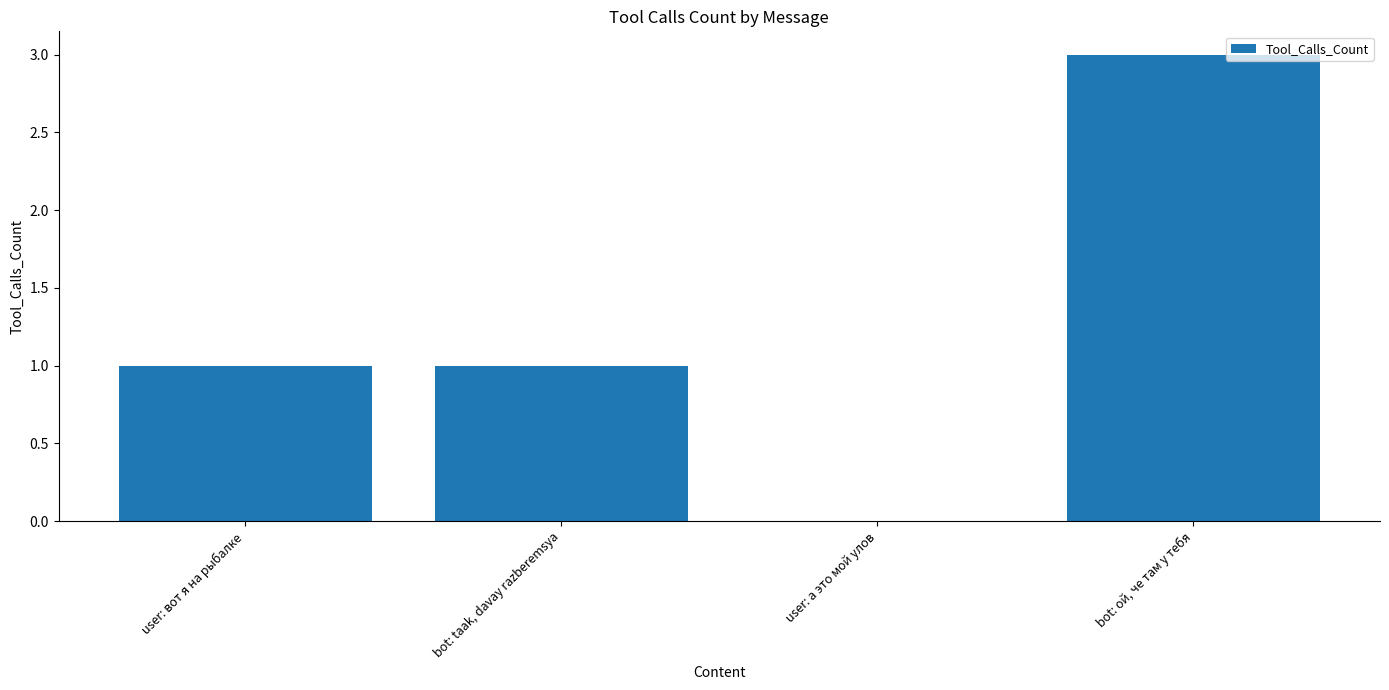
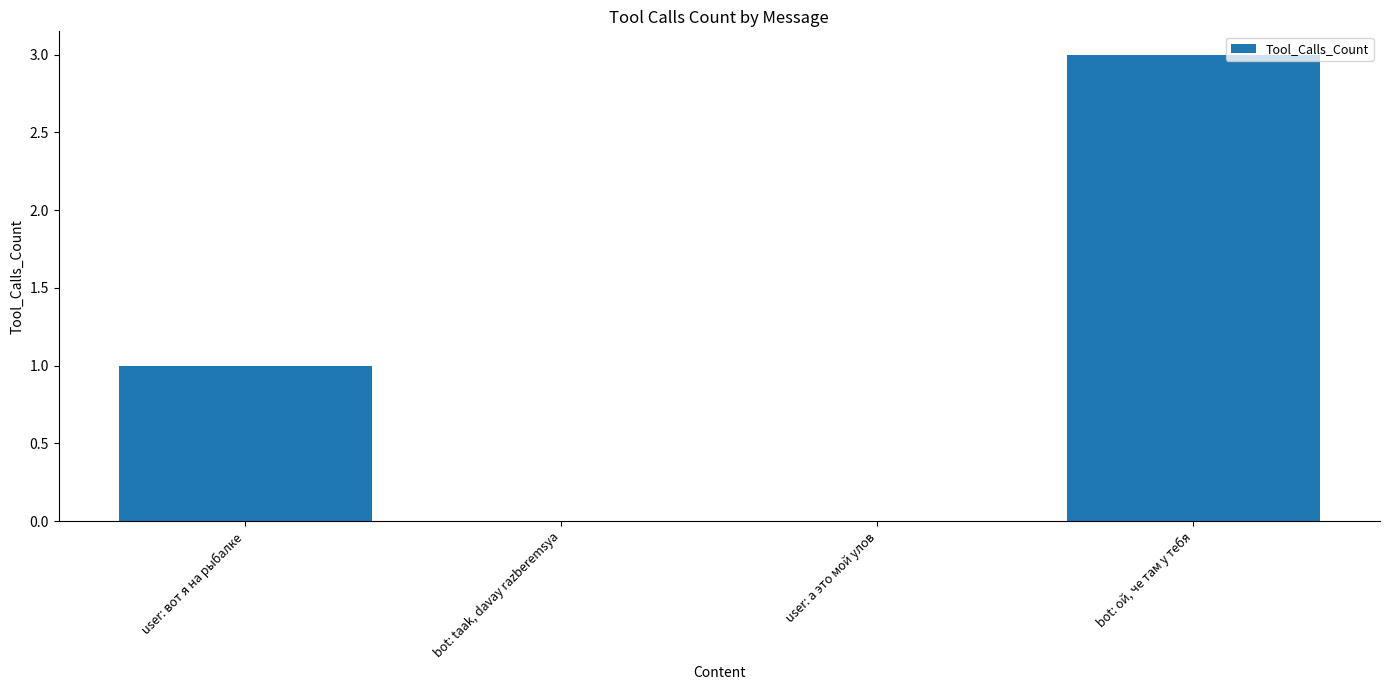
  {
    "user: вот я на рыбалке": 1,
-   "bot: taak, davay razberemsya": 1,
+   "bot: taak, davay razberemsya": 0,
    "user: а это мой улов": 0,
    "bot: ой, че там у тебя": 3
  }
